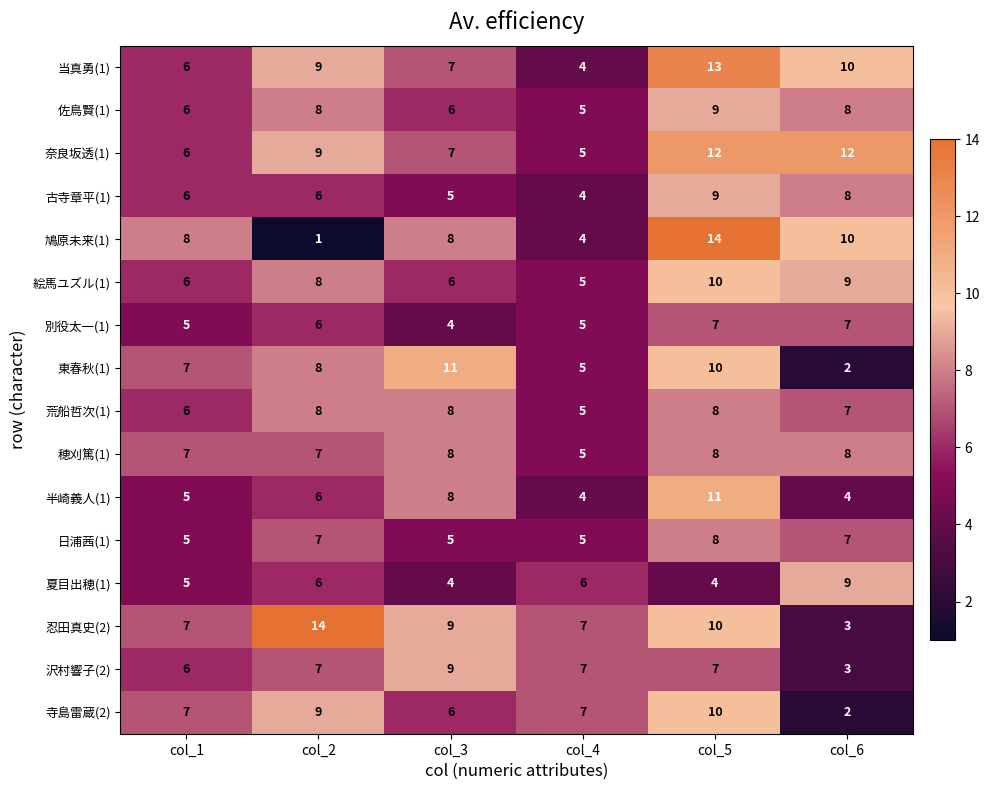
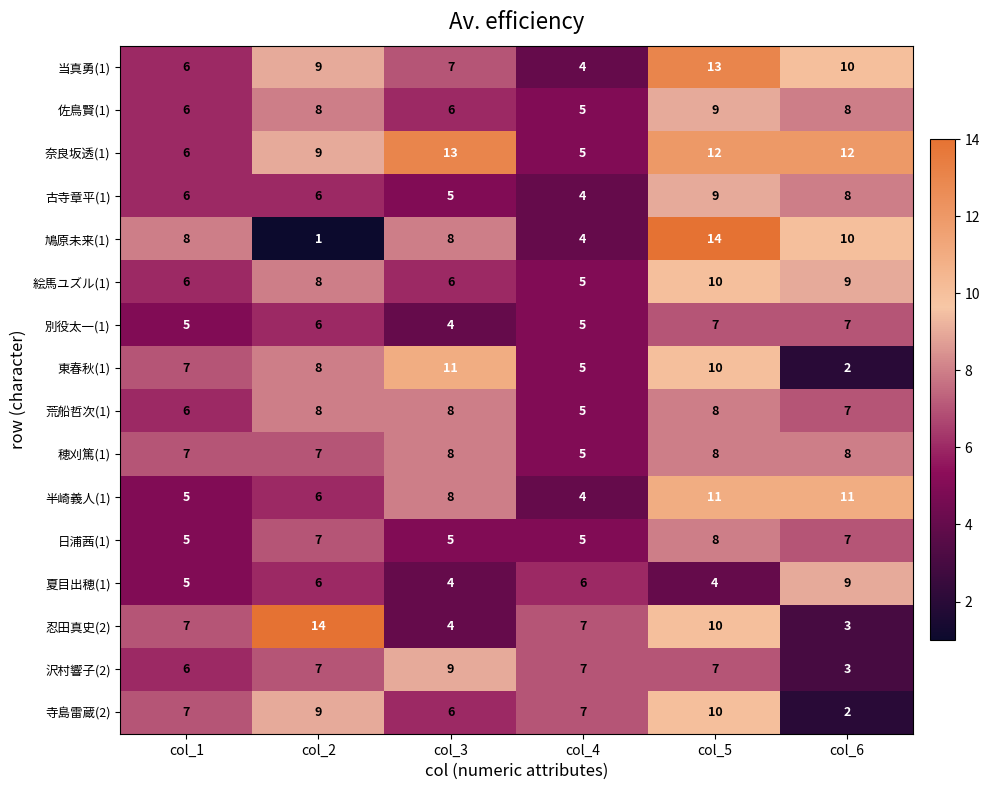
  {
    "当真勇(1)": {
      "col_1": 6,
      "col_2": 9,
      "col_3": 7,
      "col_4": 4,
      "col_5": 13,
      "col_6": 10
    },
    "佐鳥賢(1)": {
      "col_1": 6,
      "col_2": 8,
      "col_3": 6,
      "col_4": 5,
      "col_5": 9,
      "col_6": 8
    },
    "奈良坂透(1)": {
      "col_1": 6,
      "col_2": 9,
-     "col_3": 7,
+     "col_3": 13,
      "col_4": 5,
      "col_5": 12,
      "col_6": 12
    },
    "古寺章平(1)": {
      "col_1": 6,
      "col_2": 6,
      "col_3": 5,
      "col_4": 4,
      "col_5": 9,
      "col_6": 8
    },
    "鳩原未来(1)": {
      "col_1": 8,
      "col_2": 1,
      "col_3": 8,
      "col_4": 4,
      "col_5": 14,
      "col_6": 10
    },
    "絵馬ユズル(1)": {
      "col_1": 6,
      "col_2": 8,
      "col_3": 6,
      "col_4": 5,
      "col_5": 10,
      "col_6": 9
    },
    "別役太一(1)": {
      "col_1": 5,
      "col_2": 6,
      "col_3": 4,
      "col_4": 5,
      "col_5": 7,
      "col_6": 7
    },
    "東春秋(1)": {
      "col_1": 7,
      "col_2": 8,
      "col_3": 11,
      "col_4": 5,
      "col_5": 10,
      "col_6": 2
    },
    "荒船哲次(1)": {
      "col_1": 6,
      "col_2": 8,
      "col_3": 8,
      "col_4": 5,
      "col_5": 8,
      "col_6": 7
    },
    "穂刈篤(1)": {
      "col_1": 7,
      "col_2": 7,
      "col_3": 8,
      "col_4": 5,
      "col_5": 8,
      "col_6": 8
    },
    "半崎義人(1)": {
      "col_1": 5,
      "col_2": 6,
      "col_3": 8,
      "col_4": 4,
      "col_5": 11,
-     "col_6": 4
+     "col_6": 11
    },
    "日浦茜(1)": {
      "col_1": 5,
      "col_2": 7,
      "col_3": 5,
      "col_4": 5,
      "col_5": 8,
      "col_6": 7
    },
    "夏目出穂(1)": {
      "col_1": 5,
      "col_2": 6,
      "col_3": 4,
      "col_4": 6,
      "col_5": 4,
      "col_6": 9
    },
    "忍田真史(2)": {
      "col_1": 7,
      "col_2": 14,
-     "col_3": 9,
+     "col_3": 4,
      "col_4": 7,
      "col_5": 10,
      "col_6": 3
    },
    "沢村響子(2)": {
      "col_1": 6,
      "col_2": 7,
      "col_3": 9,
      "col_4": 7,
      "col_5": 7,
      "col_6": 3
    },
    "寺島雷蔵(2)": {
      "col_1": 7,
      "col_2": 9,
      "col_3": 6,
      "col_4": 7,
      "col_5": 10,
      "col_6": 2
    }
  }
